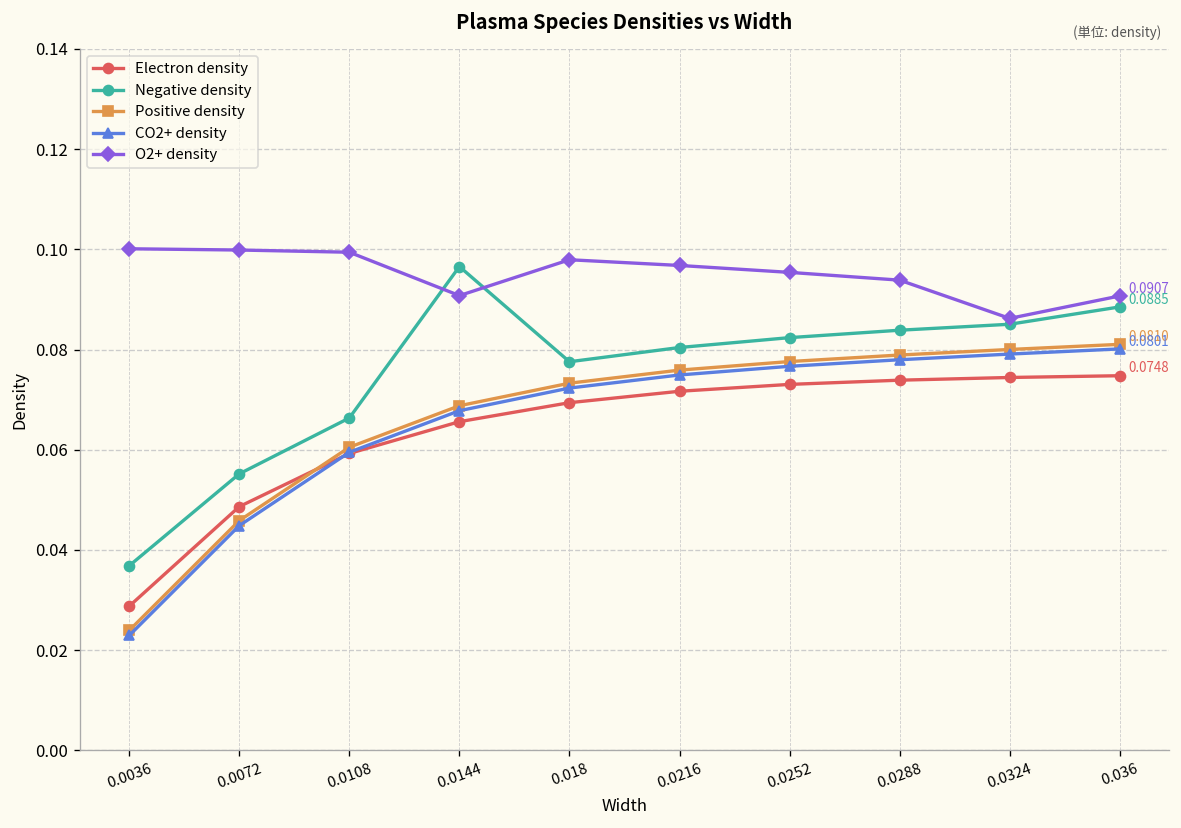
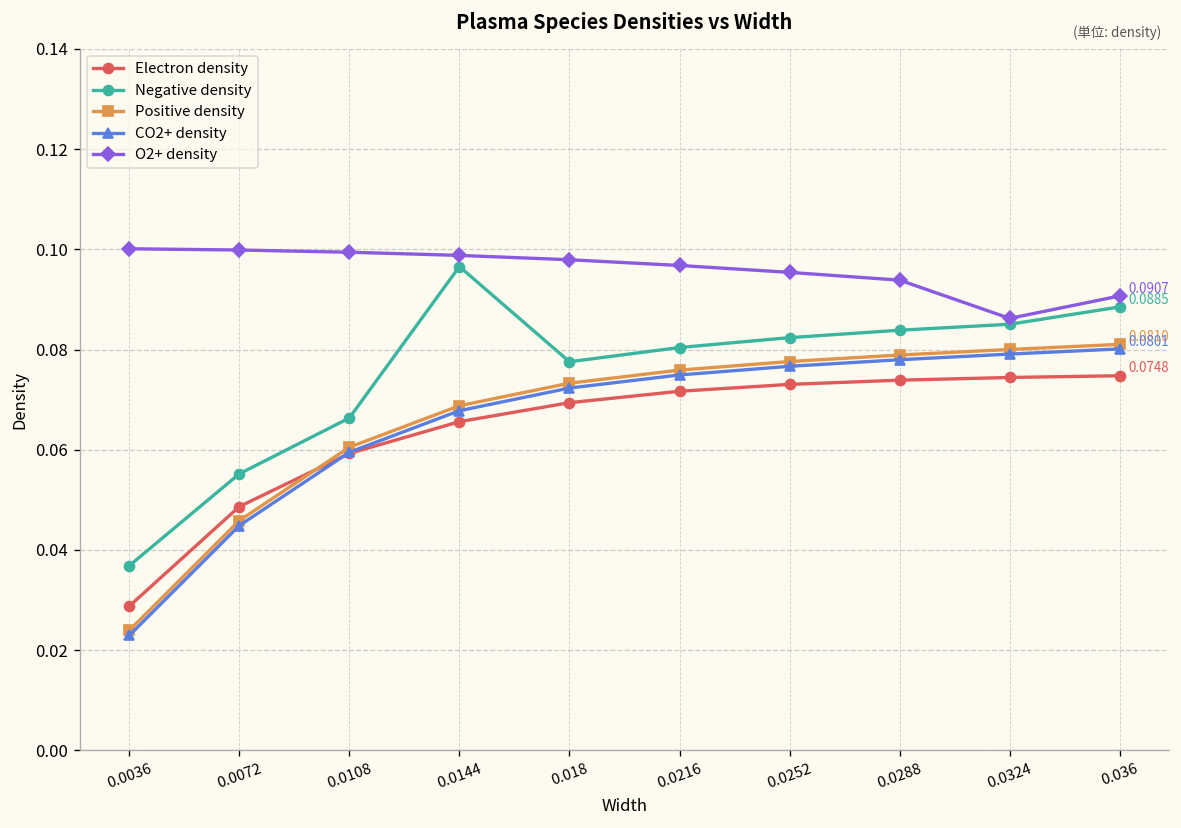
  {
    "Electron density": {
      "0.036": 0.0748
    },
    "Negative density": {
      "0.036": 0.0885
    },
    "Positive density": {
      "0.0036": 0.024,
      "0.0072": 0.046,
      "0.0108": 0.061,
      "0.0144": 0.069,
      "0.018": 0.073,
      "0.0216": 0.076,
      "0.0252": 0.078,
      "0.0288": 0.079,
      "0.0324": 0.080
    },
    "CO2+ density": {
      "0.0036": 0.023,
      "0.0072": 0.045,
      "0.0144": 0.068,
      "0.018": 0.072,
      "0.0216": 0.075,
      "0.0252": 0.077,
      "0.0288": 0.078,
      "0.0324": 0.079
    },
    "O2+ density": {
      "0.0036": 0.100,
      "0.0072": 0.100,
      "0.0108": 0.099,
-     "0.0144": 0.091,
+     "0.0144": 0.099,
      "0.018": 0.098,
      "0.0216": 0.097,
      "0.0252": 0.095,
      "0.0288": 0.094,
      "0.0324": 0.086
    }
  }
